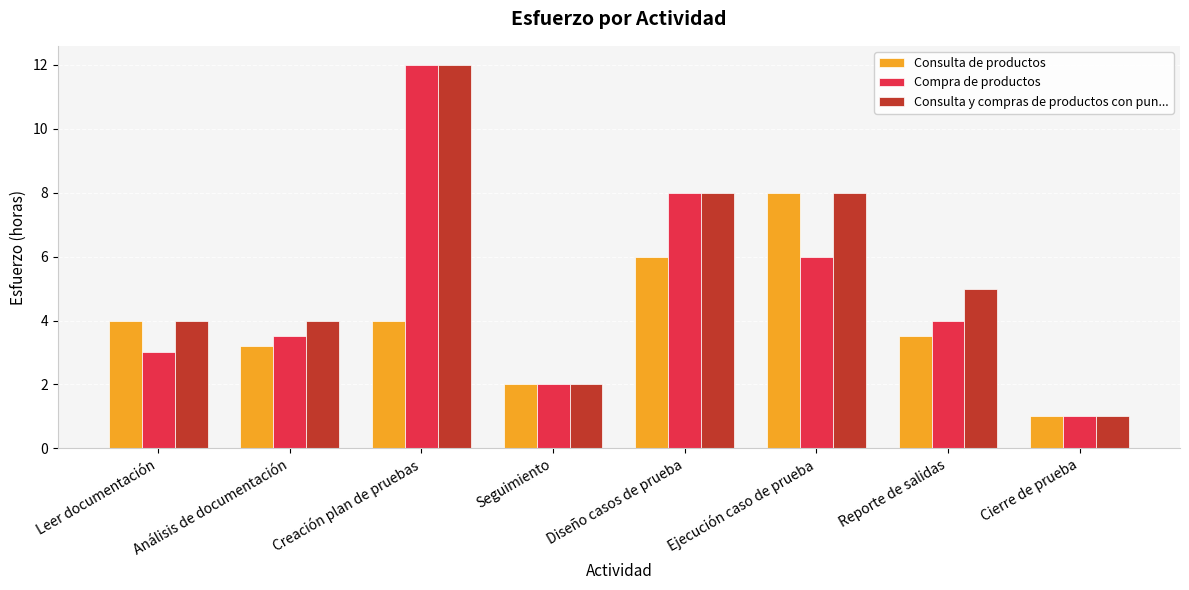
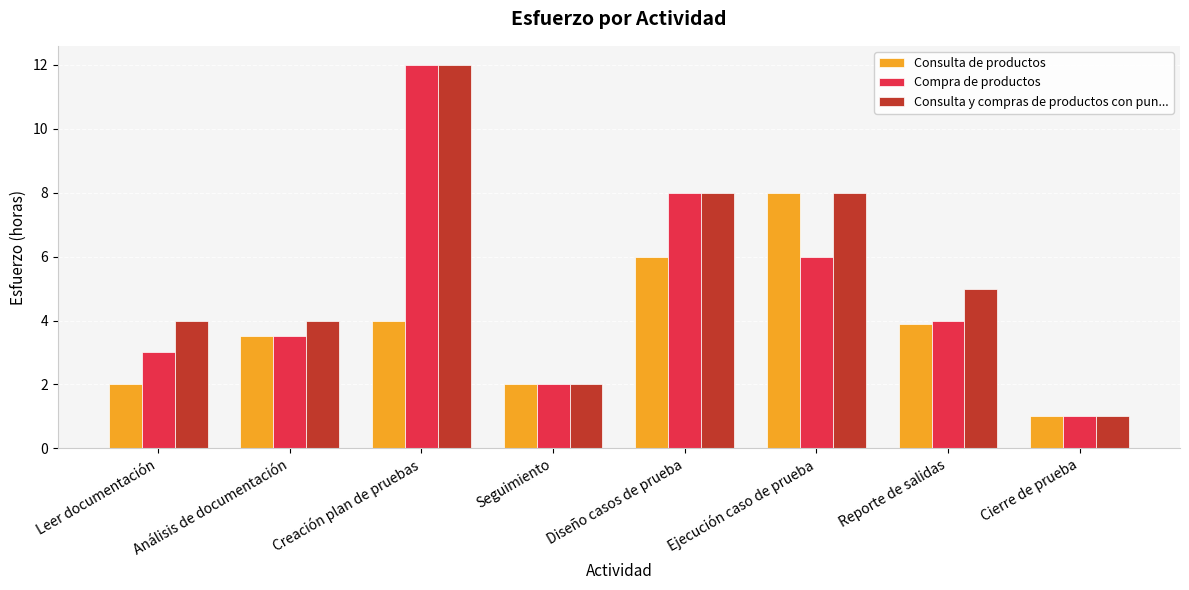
  {
    "Consulta de productos": {
-     "Leer documentación": 4,
-     "Análisis de documentación": 3.2,
+     "Leer documentación": 2,
+     "Análisis de documentación": 3.5,
      "Creación plan de pruebas": 4.0,
      "Seguimiento": 2.0,
      "Diseño casos de prueba": 6.0,
      "Ejecución caso de prueba": 8.0,
-     "Reporte de salidas": 3.5,
+     "Reporte de salidas": 3.9,
      "Cierre de prueba": 1.0
    }
  }
